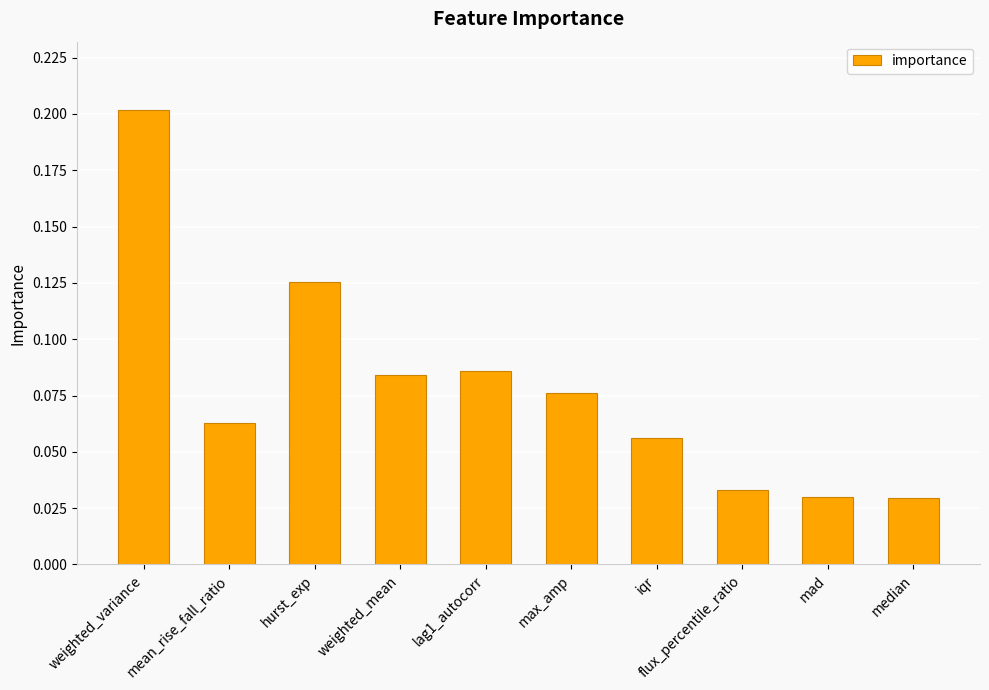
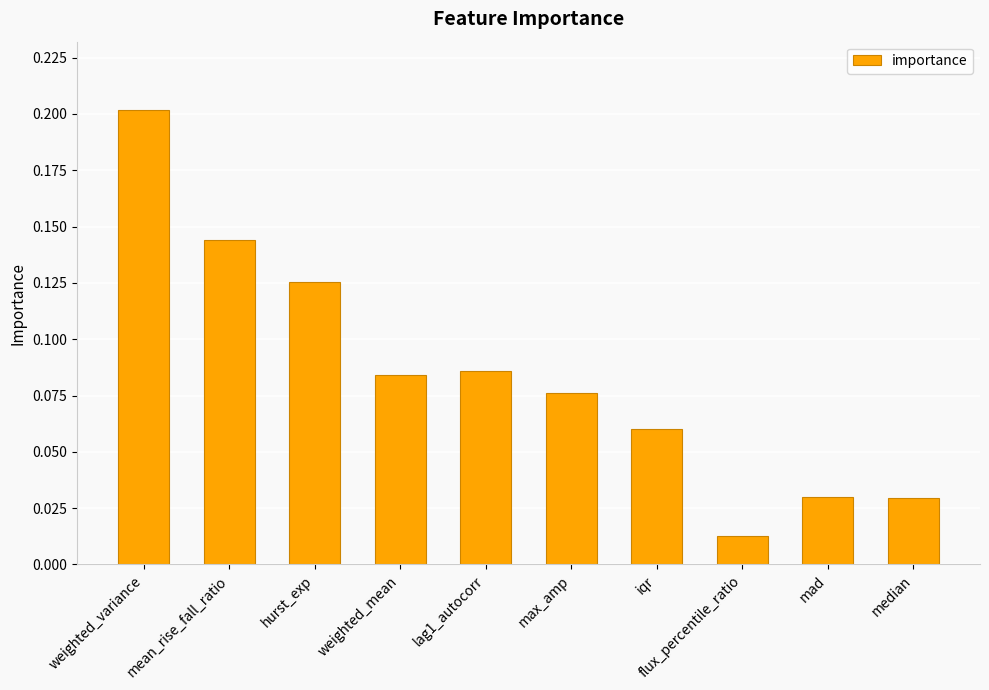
  {
    "weighted_variance": 0.202,
-   "mean_rise_fall_ratio": 0.063,
+   "mean_rise_fall_ratio": 0.144,
    "hurst_exp": 0.126,
    "weighted_mean": 0.084,
    "lag1_autocorr": 0.086,
    "max_amp": 0.076,
-   "iqr": 0.056,
-   "flux_percentile_ratio": 0.033,
+   "iqr": 0.060,
+   "flux_percentile_ratio": 0.013,
    "mad": 0.030,
    "median": 0.029
  }
